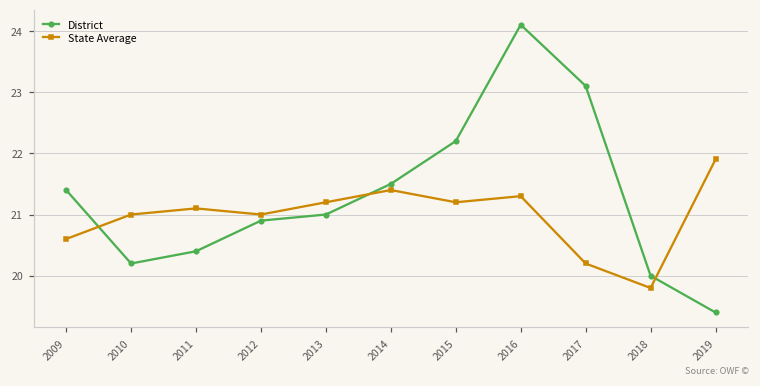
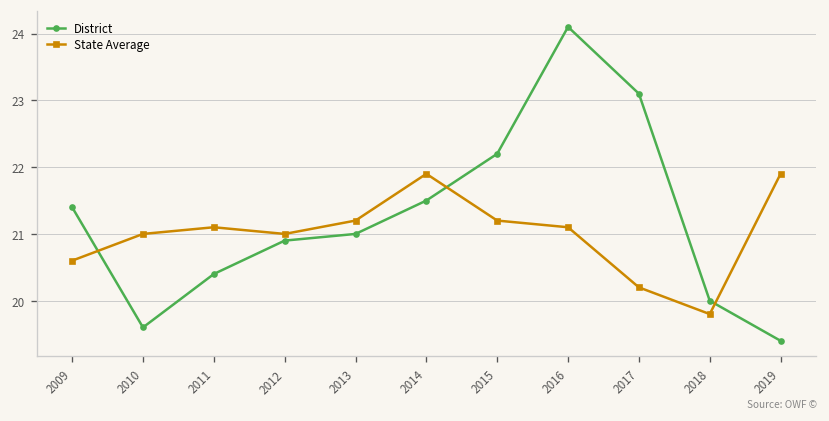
  {
    "District": {
      "2009": 21.4,
-     "2010": 20.2,
+     "2010": 19.6,
      "2011": 20.4,
      "2012": 20.9,
      "2013": 21.0,
      "2014": 21.5,
      "2015": 22.2,
      "2016": 24.1,
      "2017": 23.1,
      "2018": 20.0,
      "2019": 19.4
    },
    "State Average": {
      "2009": 20.6,
      "2010": 21.0,
      "2011": 21.1,
      "2012": 21.0,
      "2013": 21.2,
-     "2014": 21.4,
+     "2014": 21.9,
      "2015": 21.2,
-     "2016": 21.3,
+     "2016": 21.1,
      "2017": 20.2,
      "2018": 19.8,
      "2019": 21.9
    }
  }
